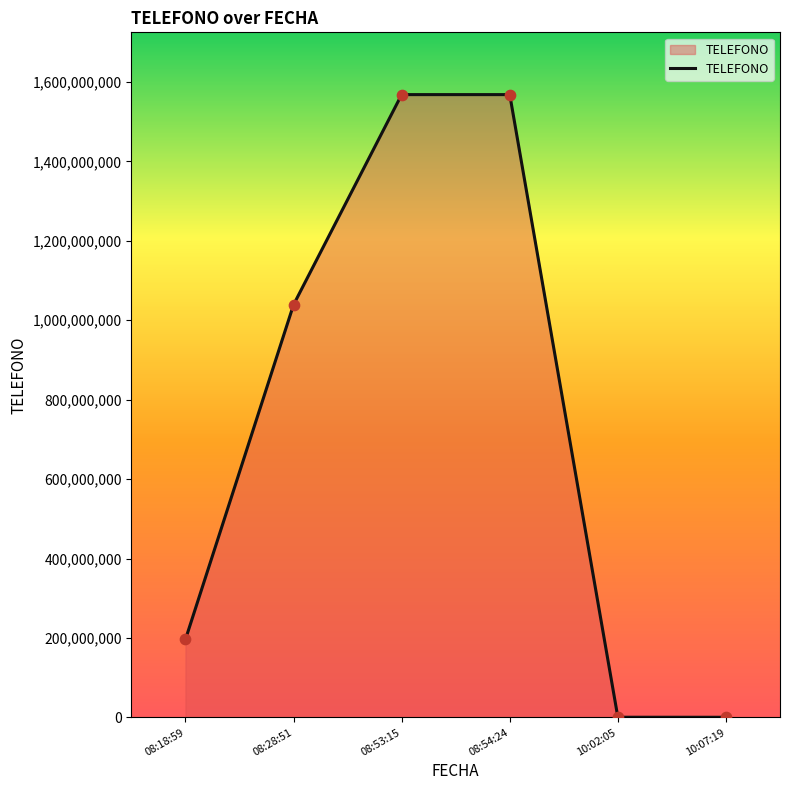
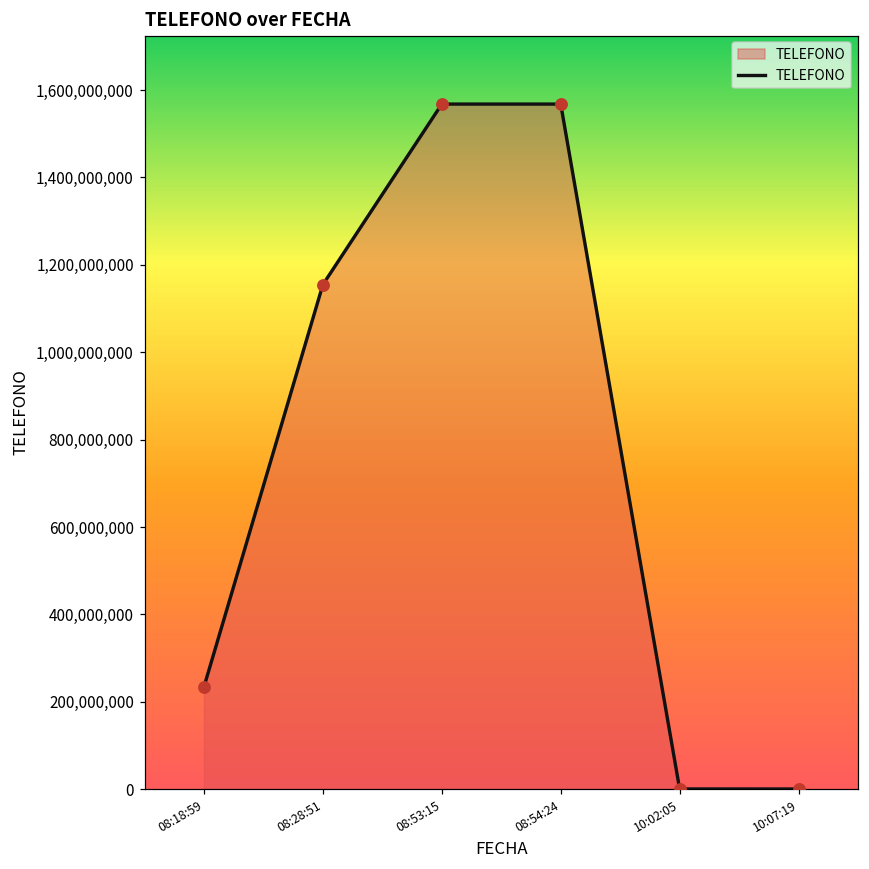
  {
-   "08:18:59": "200,000,000",
-   "08:28:51": "1,040,000,000",
+   "08:18:59": "230,000,000",
+   "08:28:51": "1,150,000,000",
    "08:53:15": "1,570,000,000",
    "08:54:24": "1,570,000,000",
    "10:02:05": "0",
    "10:07:19": "0"
  }
